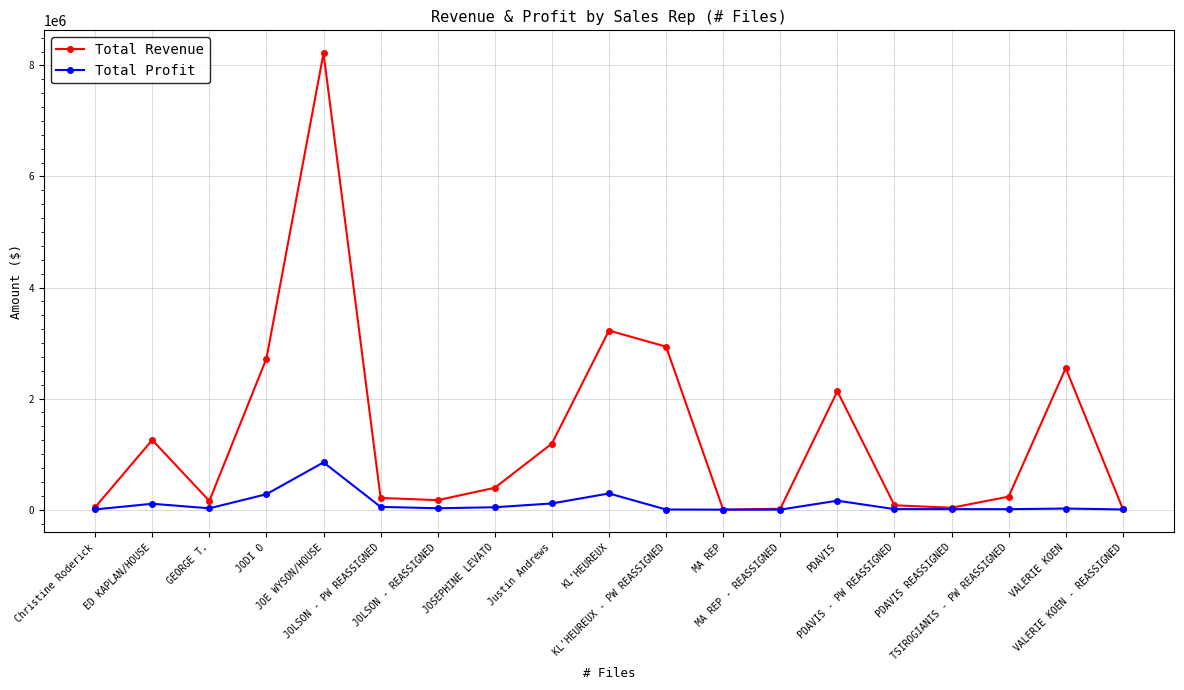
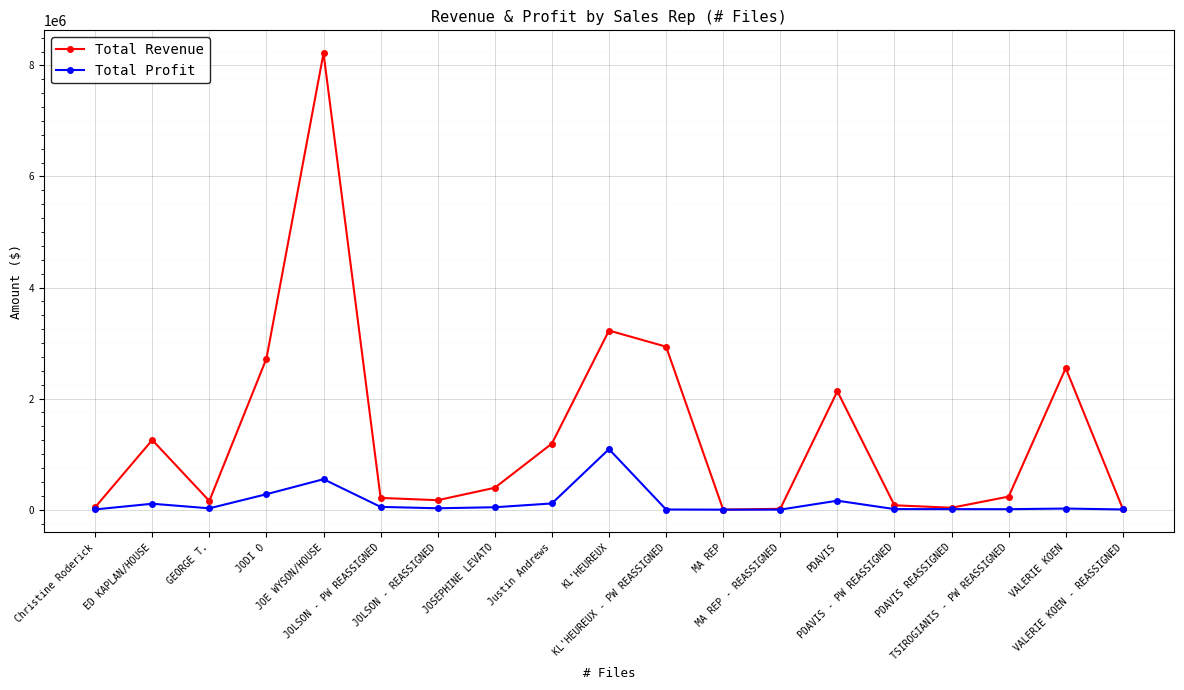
  {
    "Total Revenue": {
      "ED KAPLAN/HOUSE": 1300000,
      "GEORGE T.": 200000,
      "JODI O": 2700000,
      "JOE WYSON/HOUSE": 8200000,
      "JOLSON - PW REASSIGNED": 200000,
      "JOLSON - REASSIGNED": 200000,
      "JOSEPHINE LEVATO": 400000,
      "Justin Andrews": 1200000,
      "KL'HEUREUX": 3200000,
      "KL'HEUREUX - PW REASSIGNED": 2900000,
      "PDAVIS": 2100000,
      "PDAVIS - PW REASSIGNED": 100000,
      "TSIROGIANIS - PW REASSIGNED": 200000,
      "VALERIE KOEN": 2500000
    },
    "Total Profit": {
      "ED KAPLAN/HOUSE": 100000,
      "GEORGE T.": 0,
      "JODI O": 300000,
-     "JOE WYSON/HOUSE": 900000,
+     "JOE WYSON/HOUSE": 500000,
      "JOLSON - PW REASSIGNED": 100000,
      "JOLSON - REASSIGNED": 0,
      "JOSEPHINE LEVATO": 0,
      "Justin Andrews": 100000,
-     "KL'HEUREUX": 300000,
+     "KL'HEUREUX": 1100000,
      "KL'HEUREUX - PW REASSIGNED": 0,
      "PDAVIS": 200000,
      "PDAVIS - PW REASSIGNED": 0,
      "TSIROGIANIS - PW REASSIGNED": 0,
      "VALERIE KOEN": 0
    }
  }
